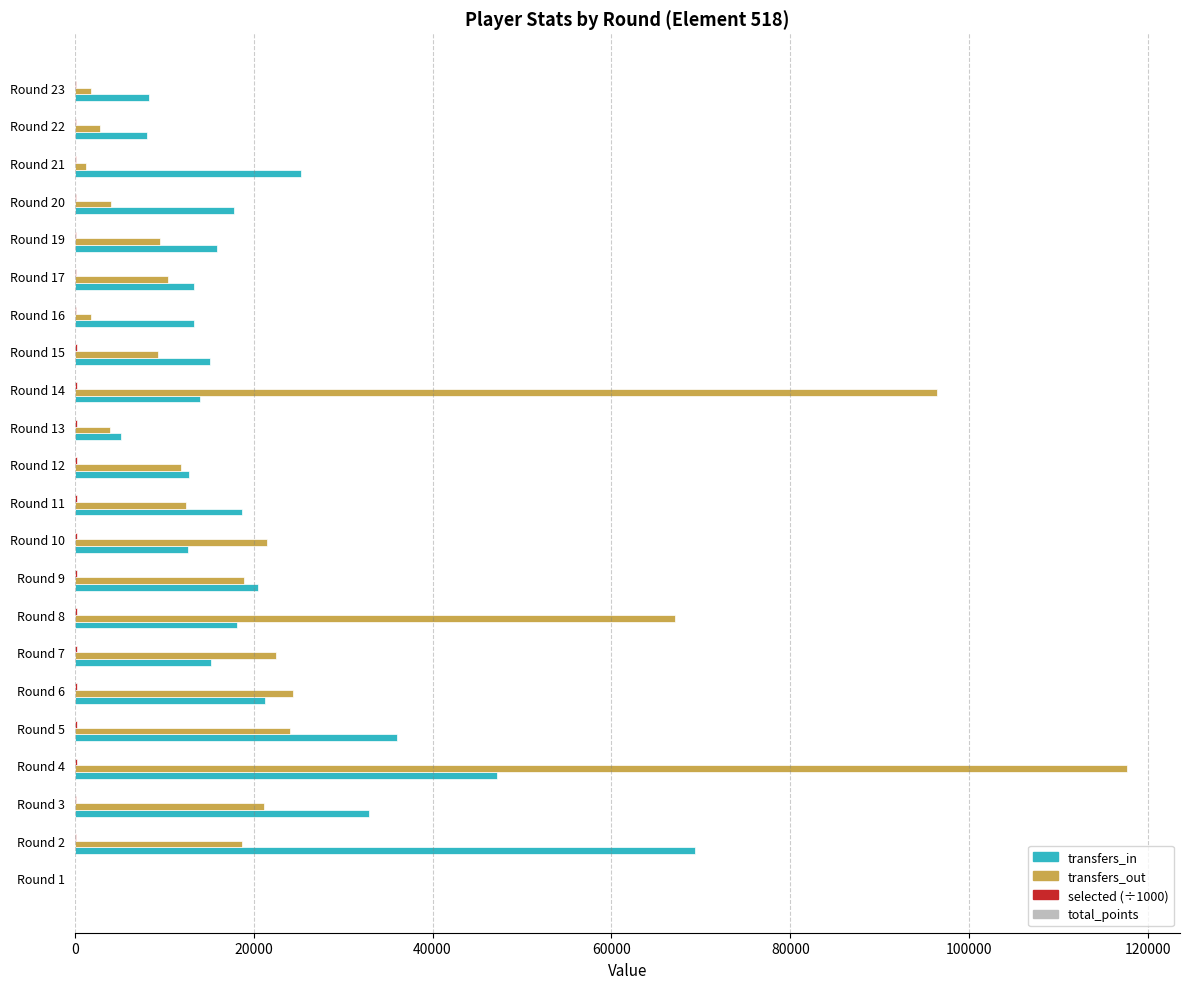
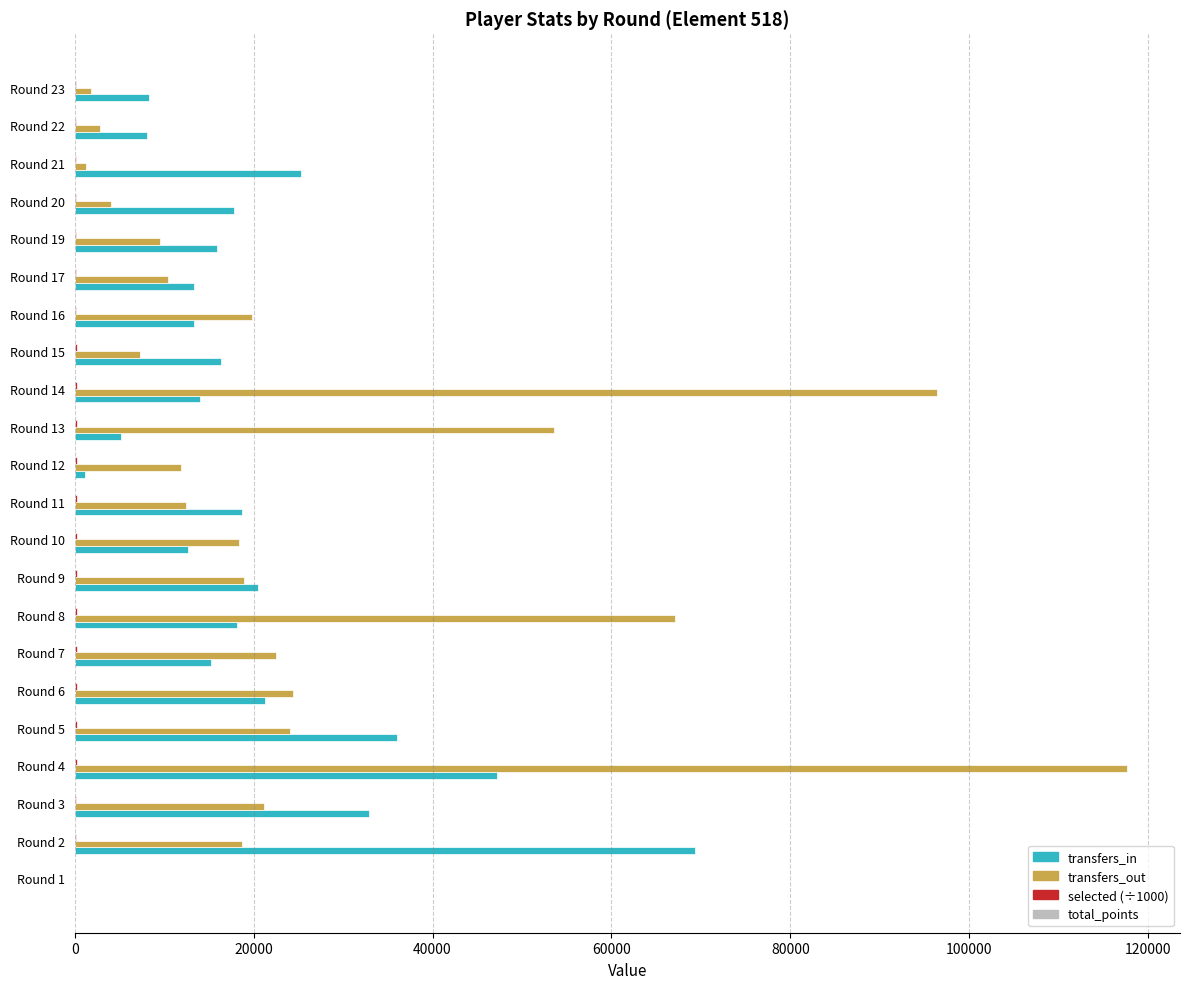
  {
    "transfers_in": {
      "Round 23": 8000,
      "Round 22": 8000,
      "Round 21": 25000,
      "Round 20": 18000,
      "Round 19": 16000,
      "Round 17": 13000,
      "Round 16": 13000,
-     "Round 15": 15000,
+     "Round 15": 16000,
      "Round 14": 14000,
      "Round 13": 5000,
-     "Round 12": 13000,
+     "Round 12": 1000,
      "Round 11": 19000,
      "Round 10": 13000,
      "Round 9": 20000,
      "Round 8": 18000,
      "Round 7": 15000,
      "Round 6": 21000,
      "Round 5": 36000,
      "Round 4": 47000,
      "Round 3": 33000,
      "Round 2": 69000,
      "Round 1": 0
    },
    "transfers_out": {
      "Round 23": 2000,
      "Round 22": 3000,
      "Round 21": 1000,
      "Round 20": 4000,
      "Round 19": 10000,
      "Round 17": 10000,
-     "Round 16": 2000,
-     "Round 15": 9000,
+     "Round 16": 20000,
+     "Round 15": 7000,
      "Round 14": 96000,
-     "Round 13": 4000,
+     "Round 13": 54000,
      "Round 12": 12000,
      "Round 11": 12000,
-     "Round 10": 22000,
+     "Round 10": 18000,
      "Round 9": 19000,
      "Round 8": 67000,
      "Round 7": 22000,
      "Round 6": 24000,
      "Round 5": 24000,
      "Round 4": 118000,
      "Round 3": 21000,
      "Round 2": 19000,
      "Round 1": 0
    },
    "total_points": {
      "Round 23": 0,
      "Round 22": 0,
      "Round 19": 0,
      "Round 17": 0,
      "Round 15": 0,
      "Round 14": 0
    }
  }
